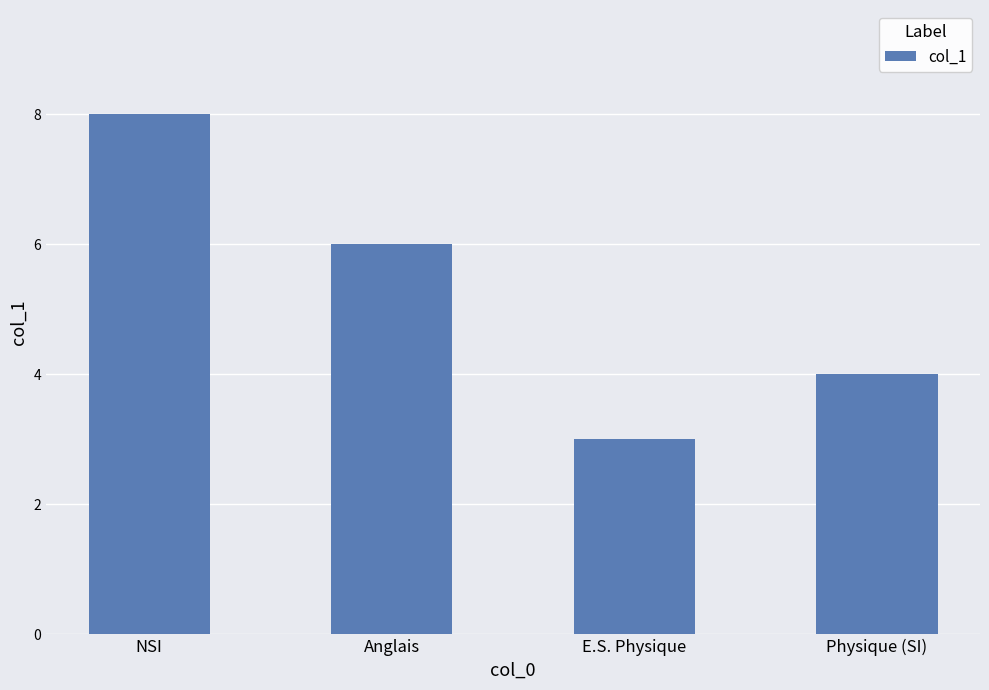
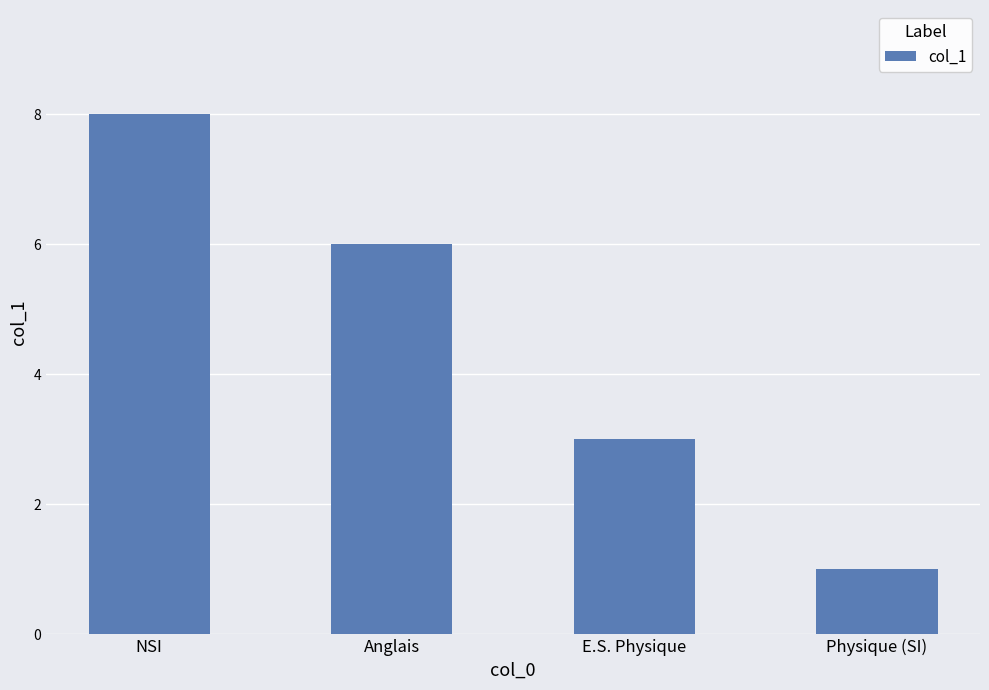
  {
    "NSI": 8,
    "Anglais": 6,
    "E.S. Physique": 3,
-   "Physique (SI)": 4
+   "Physique (SI)": 1
  }
